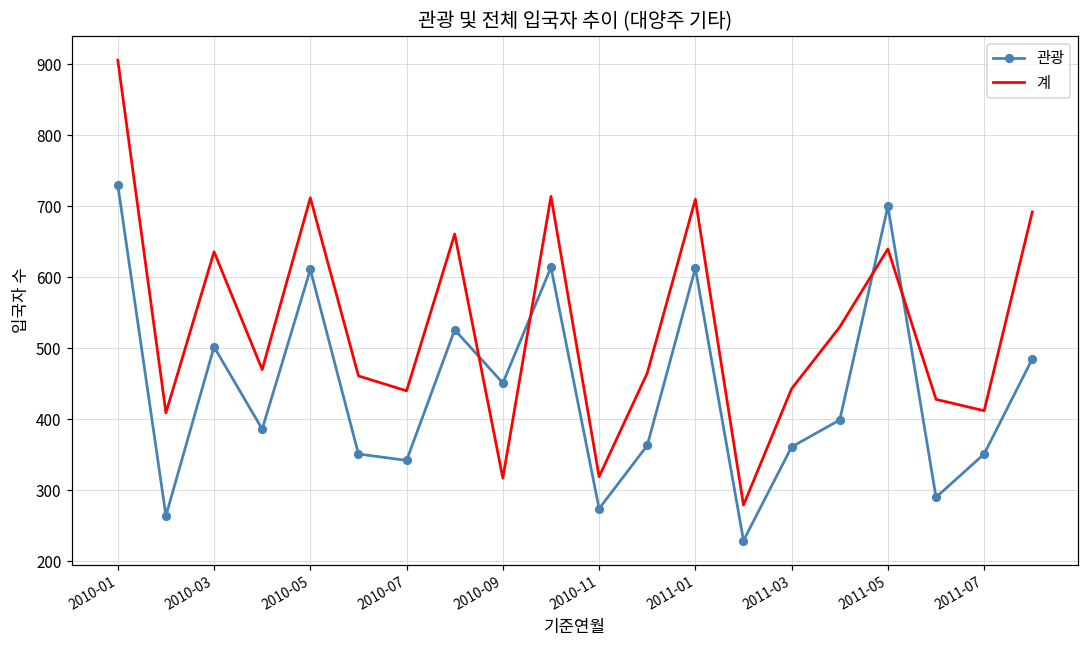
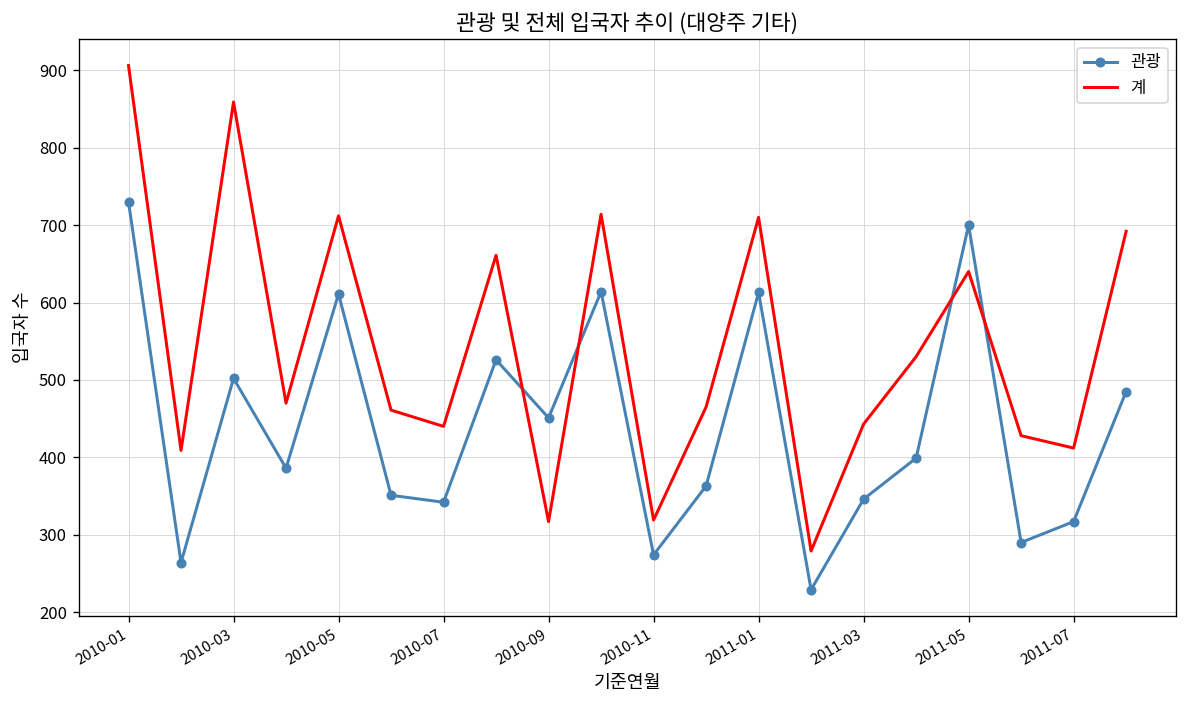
  {
    "관광": {
      "2010-01": 730,
      "2010-03": 500,
      "2010-05": 610,
      "2010-07": 340,
      "2010-09": 450,
      "2010-11": 270,
      "2011-01": 610,
-     "2011-03": 360,
+     "2011-03": 350,
      "2011-05": 700,
-     "2011-07": 350
+     "2011-07": 320
    },
    "계": {
      "2010-01": 910,
-     "2010-03": 640,
+     "2010-03": 860,
      "2010-05": 710,
      "2010-07": 440,
      "2010-09": 320,
      "2010-11": 320,
      "2011-01": 710,
      "2011-03": 440,
      "2011-05": 640,
      "2011-07": 410
    }
  }
